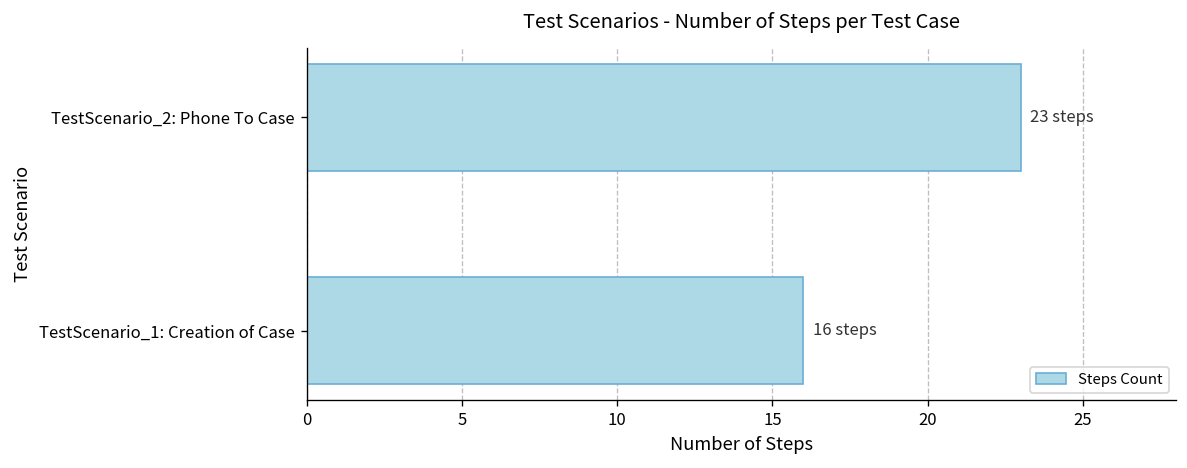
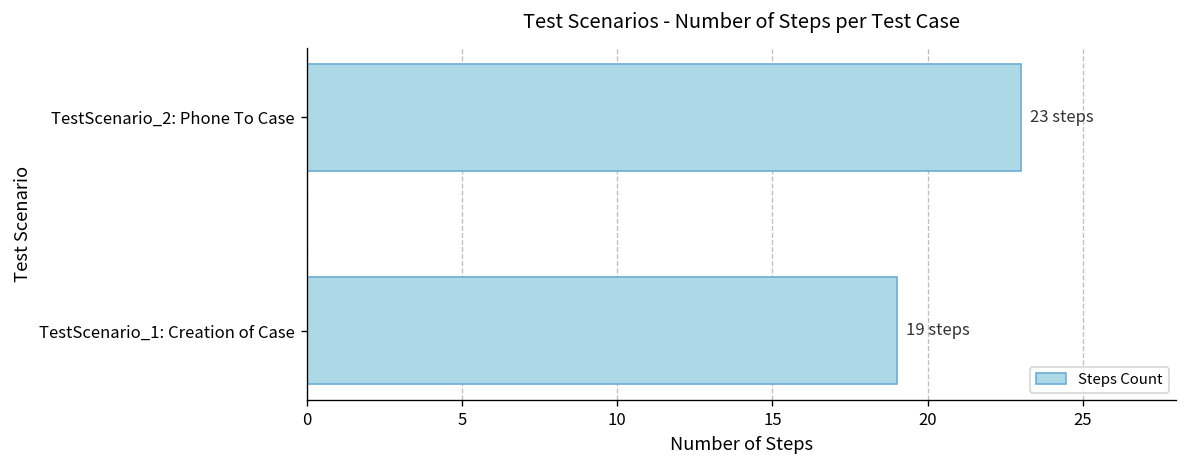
  {
    "TestScenario_2: Phone To Case": 23,
-   "TestScenario_1: Creation of Case": 16
+   "TestScenario_1: Creation of Case": 19
  }
